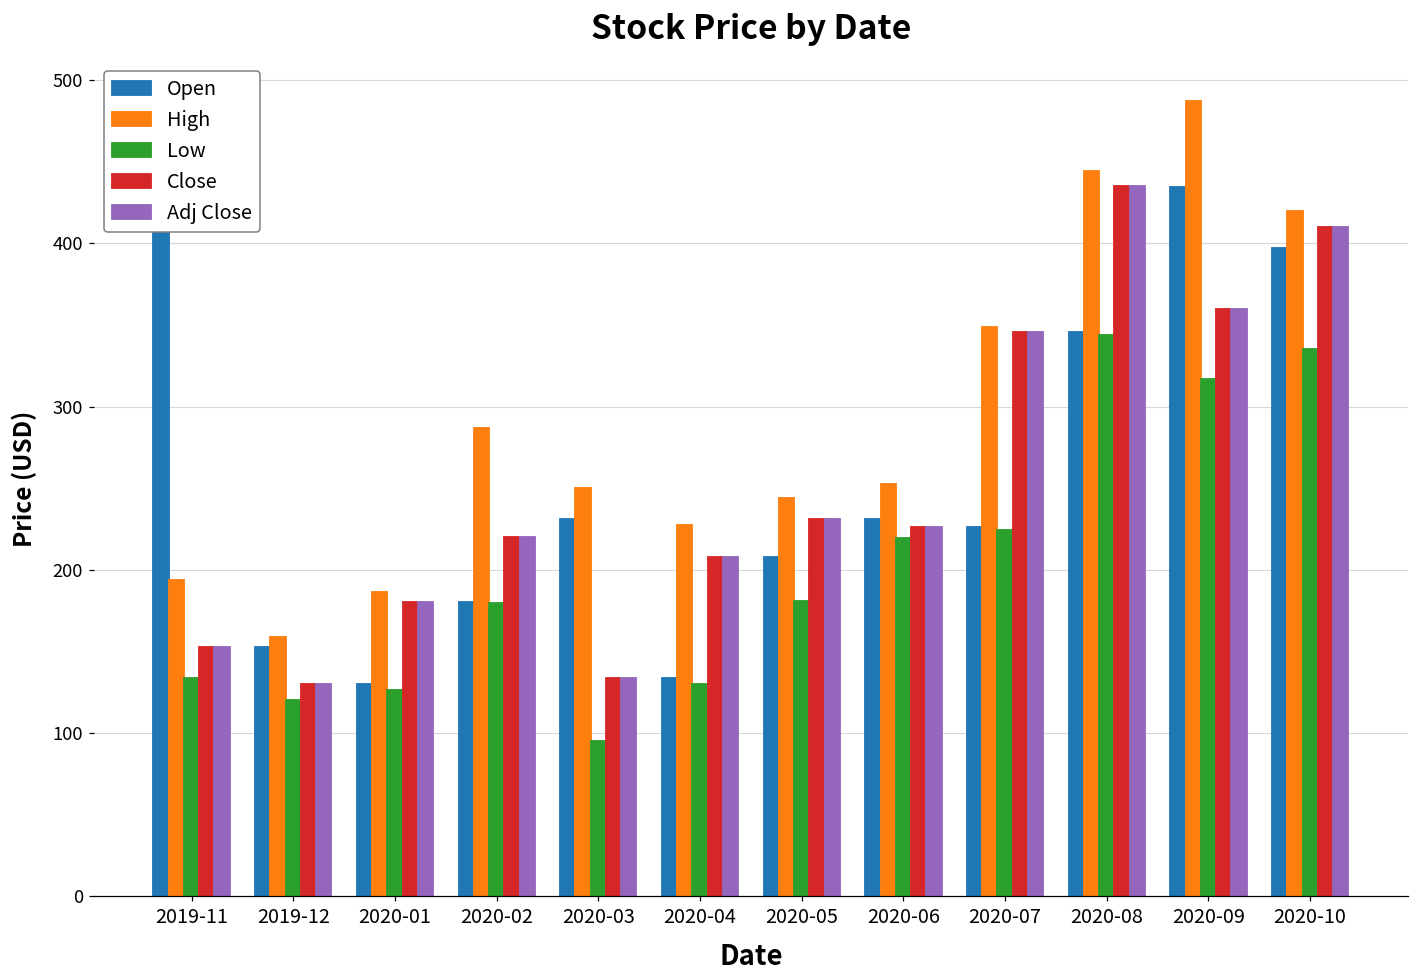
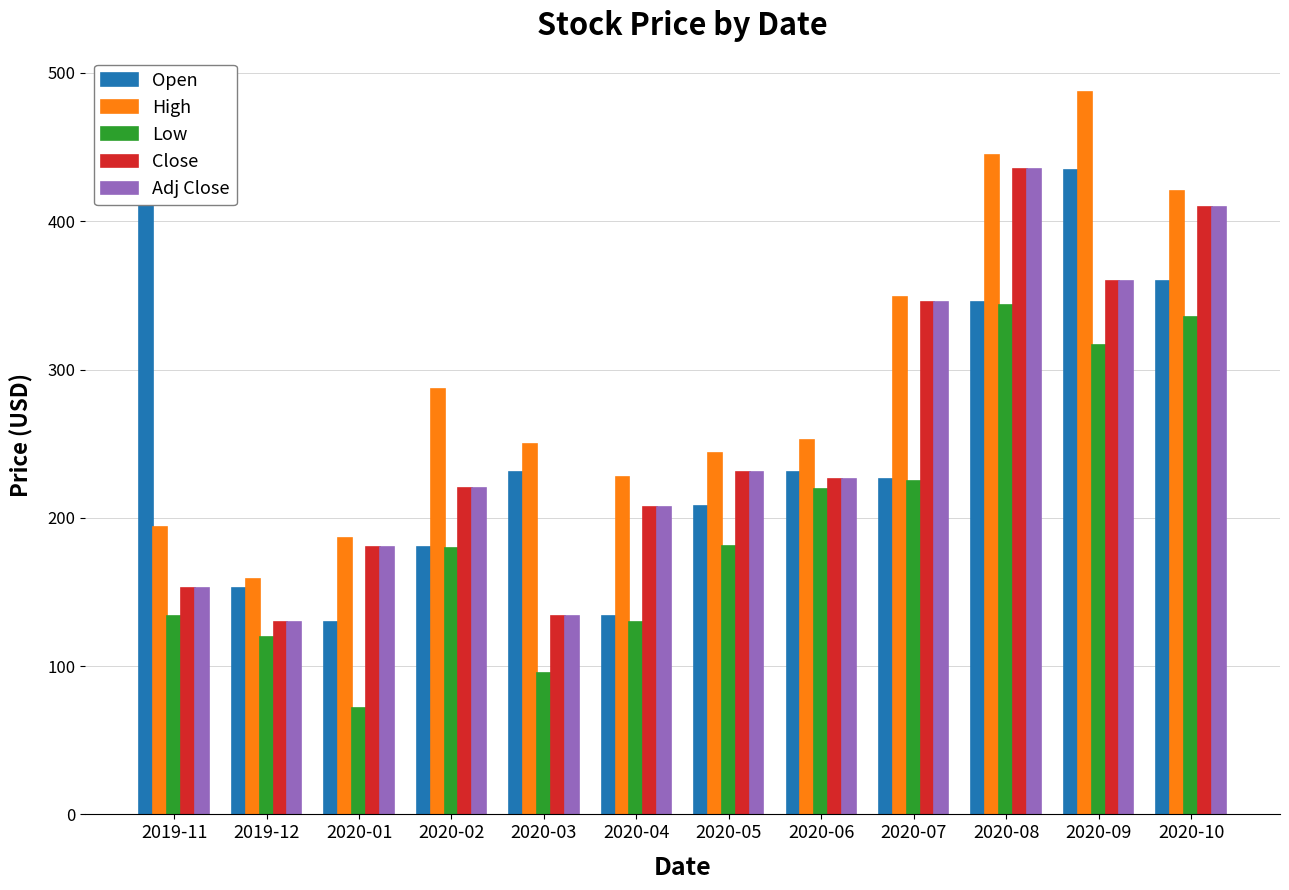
  {
    "Open": {
      "2019-12": 152,
      "2020-01": 130,
      "2020-02": 180,
      "2020-03": 231,
      "2020-04": 134,
      "2020-05": 208,
      "2020-06": 231,
      "2020-07": 226,
      "2020-08": 346,
      "2020-09": 435,
-     "2020-10": 397
+     "2020-10": 360
    },
    "High": {
      "2019-11": 194,
      "2019-12": 159,
      "2020-01": 186,
      "2020-02": 287,
      "2020-03": 250,
      "2020-04": 228,
      "2020-05": 244,
      "2020-06": 252,
      "2020-07": 349,
      "2020-08": 445,
      "2020-09": 487,
      "2020-10": 420
    },
    "Low": {
      "2019-11": 134,
      "2019-12": 120,
-     "2020-01": 126,
+     "2020-01": 72,
      "2020-02": 180,
      "2020-03": 95,
      "2020-04": 130,
      "2020-05": 181,
      "2020-06": 219,
      "2020-07": 225,
      "2020-08": 344,
      "2020-09": 317,
      "2020-10": 336
    },
    "Close": {
      "2019-11": 153,
      "2019-12": 130,
      "2020-01": 180,
      "2020-02": 220,
      "2020-03": 134,
      "2020-04": 208,
      "2020-05": 231,
      "2020-06": 226,
      "2020-07": 346,
      "2020-08": 435,
      "2020-09": 360,
      "2020-10": 410
    },
    "Adj Close": {
      "2019-11": 153,
      "2019-12": 130,
      "2020-01": 180,
      "2020-02": 220,
      "2020-03": 134,
      "2020-04": 208,
      "2020-05": 231,
      "2020-06": 226,
      "2020-07": 346,
      "2020-08": 435,
      "2020-09": 360,
      "2020-10": 410
    }
  }
